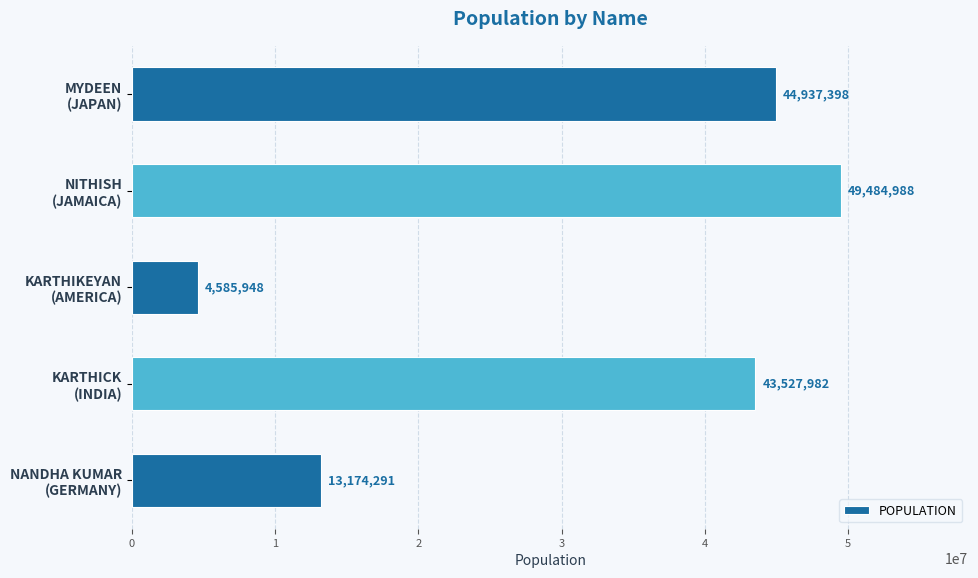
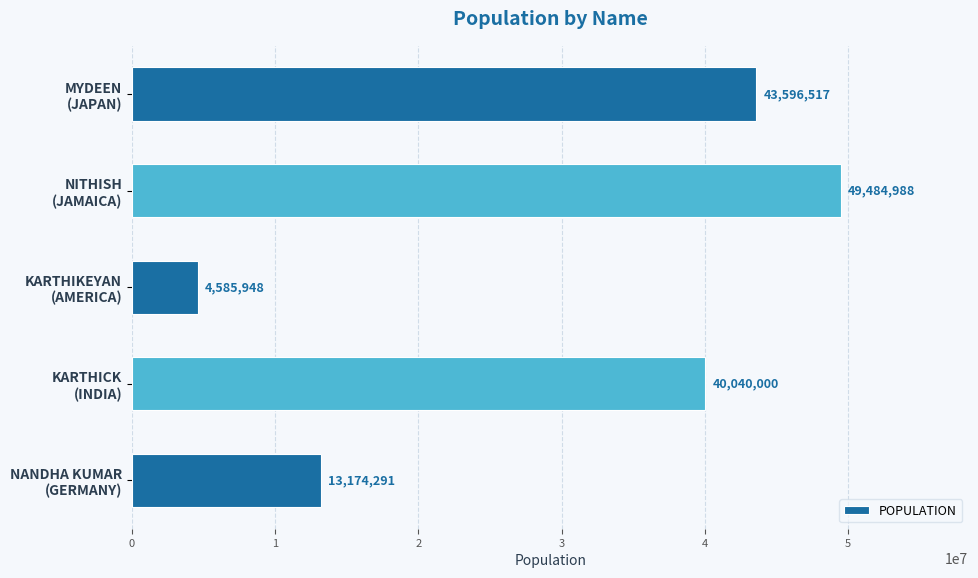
  {
-   "MYDEEN (JAPAN)": "44,937,398",
+   "MYDEEN (JAPAN)": "43,596,517",
    "NITHISH (JAMAICA)": "49,484,988",
    "KARTHIKEYAN (AMERICA)": "4,585,948",
-   "KARTHICK (INDIA)": "43,527,982",
+   "KARTHICK (INDIA)": "40,040,000",
    "NANDHA KUMAR (GERMANY)": "13,174,291"
  }
